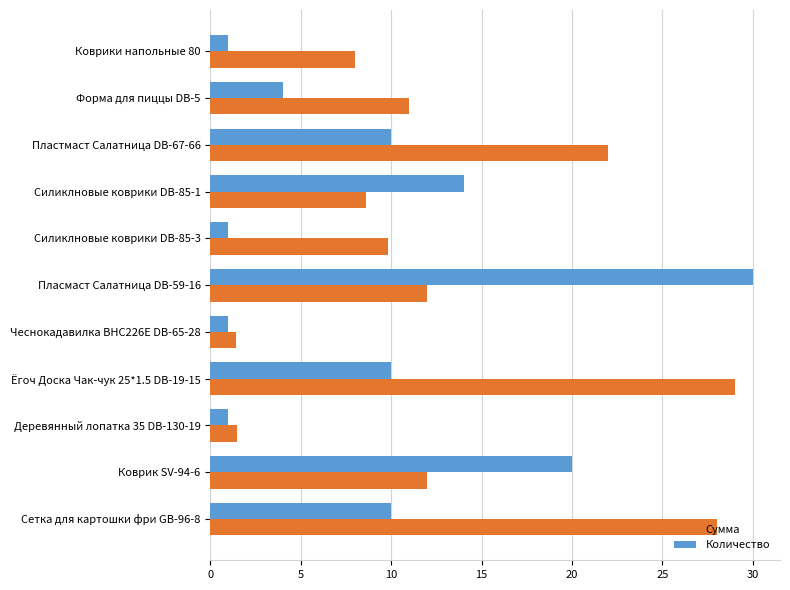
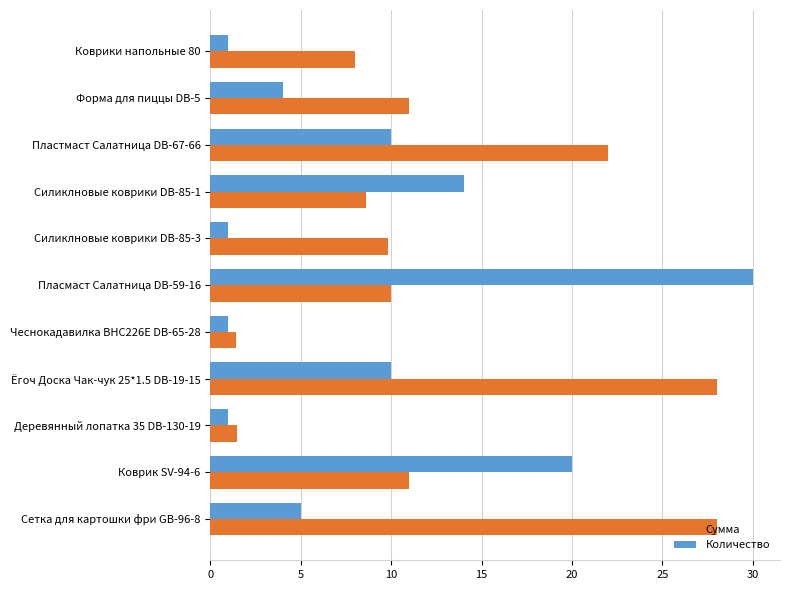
  {
    "Сумма": {
      "Коврики напольные 80": 8,
      "Форма для пиццы DB-5": 11,
      "Пластмаст Салатница DB-67-66": 22,
      "Силиклновые коврики DB-85-1": 8.6,
      "Силиклновые коврики DB-85-3": 9.8,
-     "Пласмаст Салатница DB-59-16": 12,
+     "Пласмаст Салатница DB-59-16": 10,
      "Чеснокадавилка BHC226E DB-65-28": 1.4,
-     "Ёгоч Доска Чак-чук 25*1.5 DB-19-15": 29,
+     "Ёгоч Доска Чак-чук 25*1.5 DB-19-15": 28,
      "Деревянный лопатка 35 DB-130-19": 1.5,
-     "Коврик SV-94-6": 12,
+     "Коврик SV-94-6": 11,
      "Сетка для картошки фри GB-96-8": 28
    },
    "Количество": {
      "Коврики напольные 80": 1,
      "Форма для пиццы DB-5": 4,
      "Пластмаст Салатница DB-67-66": 10,
      "Силиклновые коврики DB-85-1": 14,
      "Силиклновые коврики DB-85-3": 1,
      "Пласмаст Салатница DB-59-16": 30,
      "Чеснокадавилка BHC226E DB-65-28": 1,
      "Ёгоч Доска Чак-чук 25*1.5 DB-19-15": 10,
      "Деревянный лопатка 35 DB-130-19": 1,
      "Коврик SV-94-6": 20,
-     "Сетка для картошки фри GB-96-8": 10
+     "Сетка для картошки фри GB-96-8": 5
    }
  }
